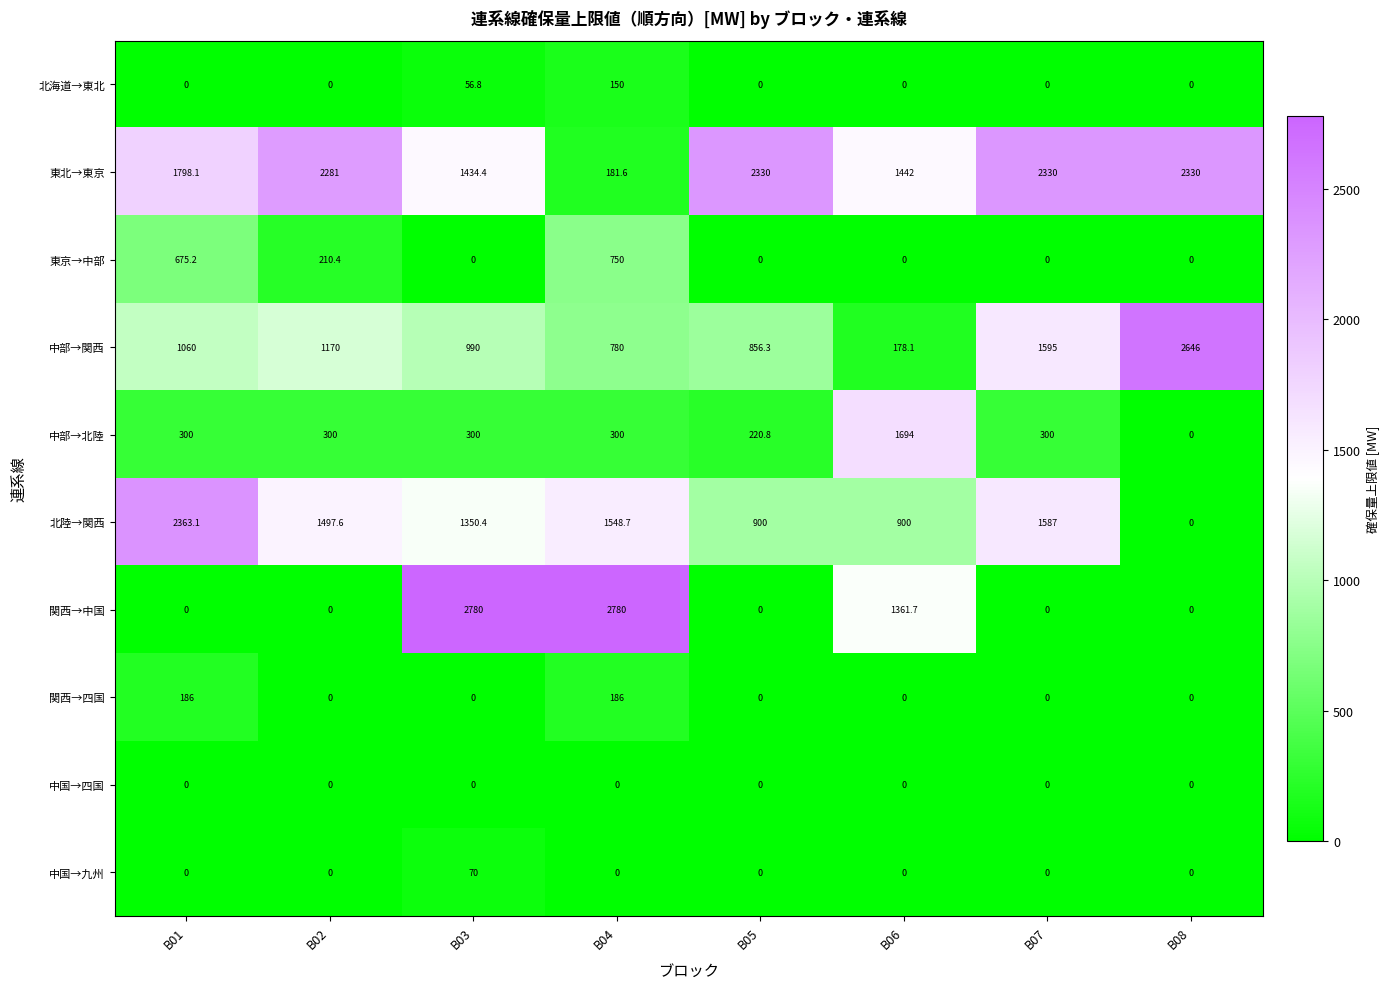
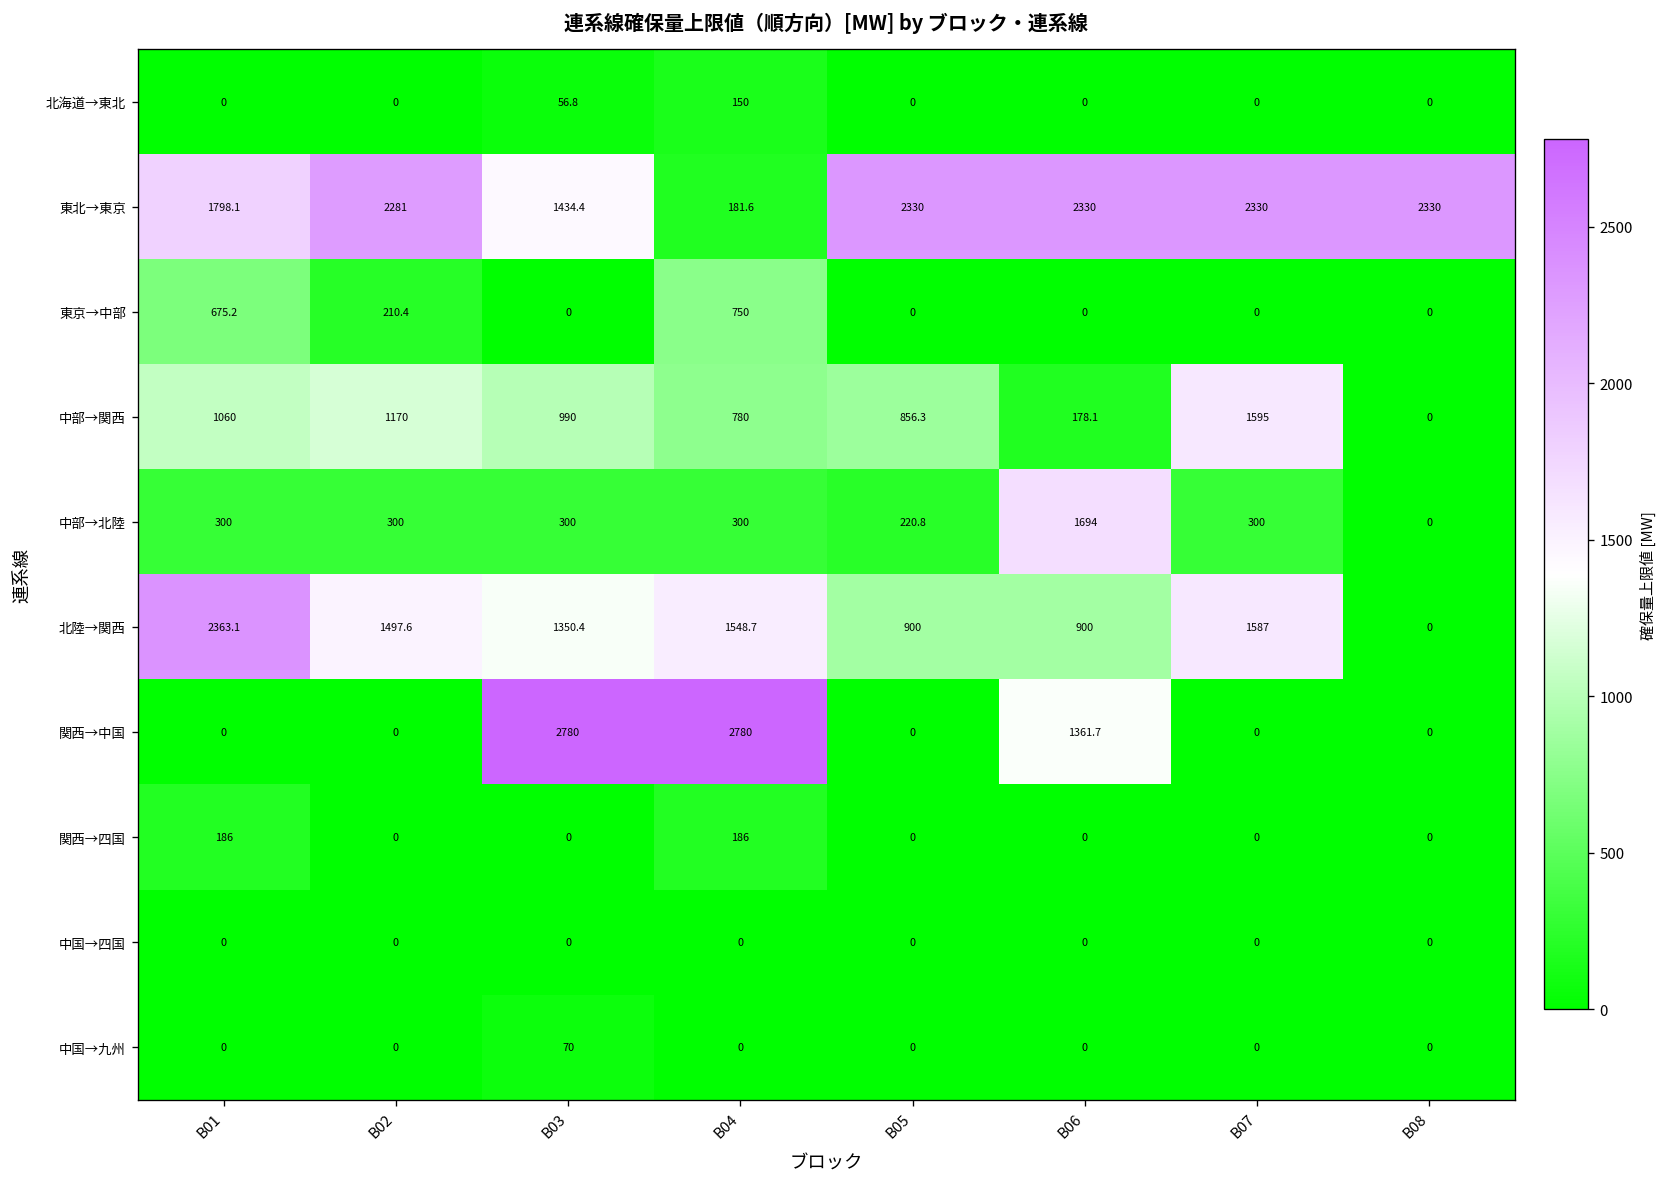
  {
    "北海道→東北": {
      "B01": 0,
      "B02": 0,
      "B03": 56.8,
      "B04": 150,
      "B05": 0,
      "B06": 0,
      "B07": 0,
      "B08": 0
    },
    "東北→東京": {
      "B01": 1798.1,
      "B02": 2281,
      "B03": 1434.4,
      "B04": 181.6,
      "B05": 2330,
-     "B06": 1442,
+     "B06": 2330,
      "B07": 2330,
      "B08": 2330
    },
    "東京→中部": {
      "B01": 675.2,
      "B02": 210.4,
      "B03": 0,
      "B04": 750,
      "B05": 0,
      "B06": 0,
      "B07": 0,
      "B08": 0
    },
    "中部→関西": {
      "B01": 1060,
      "B02": 1170,
      "B03": 990,
      "B04": 780,
      "B05": 856.3,
      "B06": 178.1,
      "B07": 1595,
-     "B08": 2646
+     "B08": 0
    },
    "中部→北陸": {
      "B01": 300,
      "B02": 300,
      "B03": 300,
      "B04": 300,
      "B05": 220.8,
      "B06": 1694,
      "B07": 300,
      "B08": 0
    },
    "北陸→関西": {
      "B01": 2363.1,
      "B02": 1497.6,
      "B03": 1350.4,
      "B04": 1548.7,
      "B05": 900,
      "B06": 900,
      "B07": 1587,
      "B08": 0
    },
    "関西→中国": {
      "B01": 0,
      "B02": 0,
      "B03": 2780,
      "B04": 2780,
      "B05": 0,
      "B06": 1361.7,
      "B07": 0,
      "B08": 0
    },
    "関西→四国": {
      "B01": 186,
      "B02": 0,
      "B03": 0,
      "B04": 186,
      "B05": 0,
      "B06": 0,
      "B07": 0,
      "B08": 0
    },
    "中国→四国": {
      "B01": 0,
      "B02": 0,
      "B03": 0,
      "B04": 0,
      "B05": 0,
      "B06": 0,
      "B07": 0,
      "B08": 0
    },
    "中国→九州": {
      "B01": 0,
      "B02": 0,
      "B03": 70,
      "B04": 0,
      "B05": 0,
      "B06": 0,
      "B07": 0,
      "B08": 0
    }
  }
